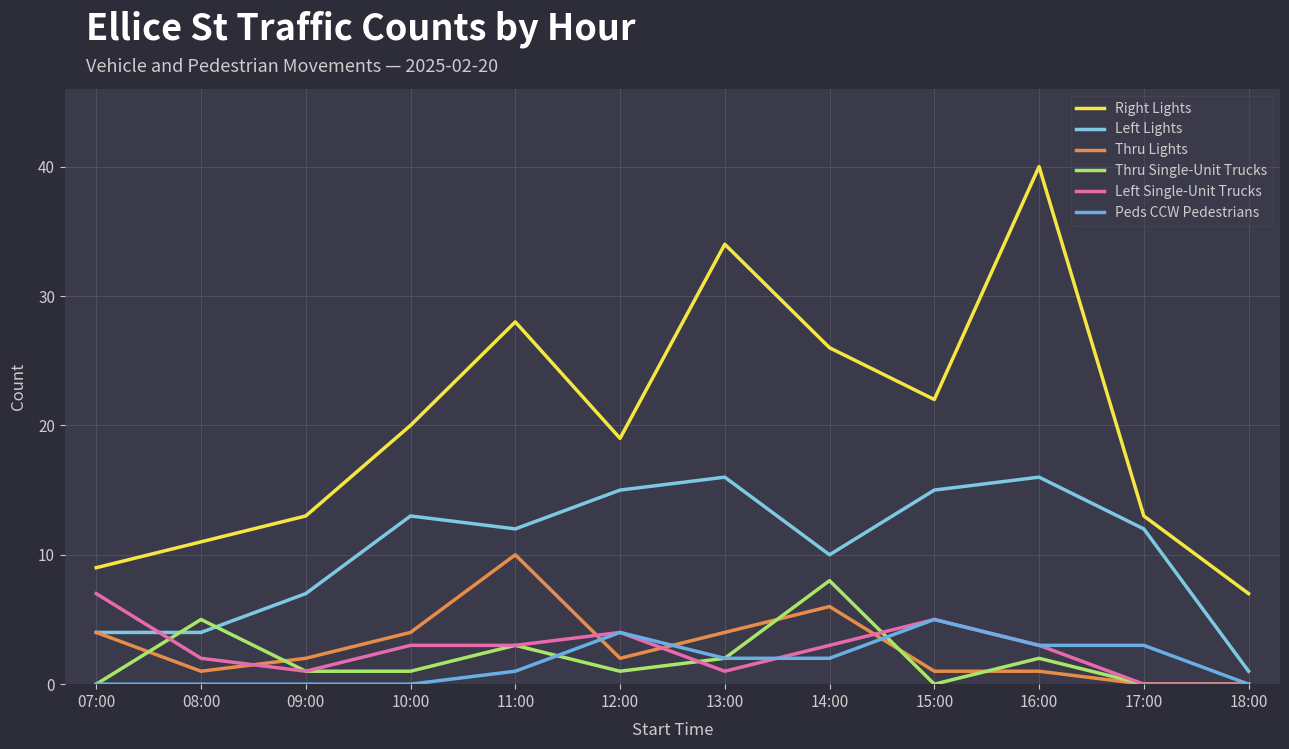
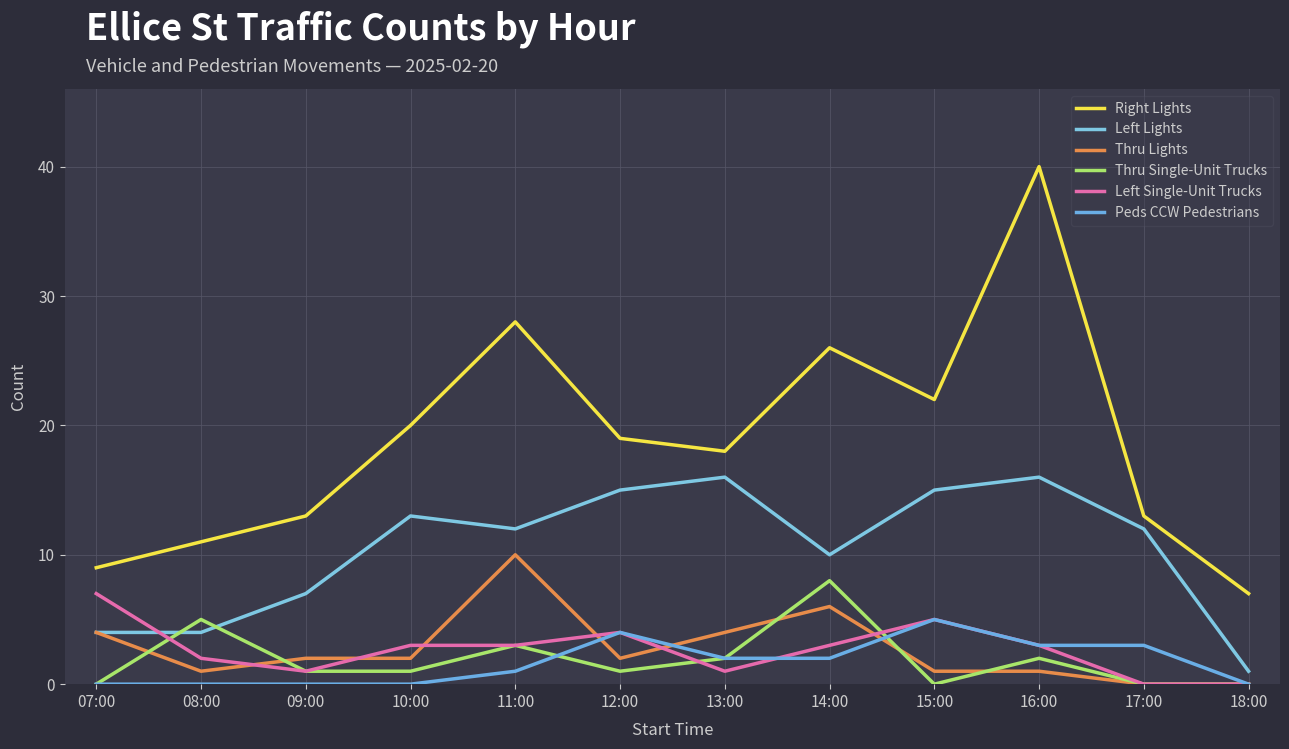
  {
    "Right Lights": {
      "07:00": 9,
      "08:00": 11,
      "09:00": 13,
      "10:00": 20,
      "11:00": 28,
      "12:00": 19,
-     "13:00": 34,
+     "13:00": 18,
      "14:00": 26,
      "15:00": 22,
      "16:00": 40,
      "17:00": 13,
      "18:00": 7
    },
    "Thru Lights": {
      "08:00": 1,
      "09:00": 2,
-     "10:00": 4,
+     "10:00": 2,
      "11:00": 10,
      "12:00": 2,
      "13:00": 4,
      "14:00": 6,
      "15:00": 1,
      "16:00": 1
    },
    "Thru Single-Unit Trucks": {
      "08:00": 5,
      "10:00": 1,
      "12:00": 1,
      "14:00": 8,
      "15:00": 0,
      "16:00": 2
    },
    "Left Single-Unit Trucks": {
      "07:00": 7,
      "08:00": 2,
      "10:00": 3,
      "13:00": 1,
      "14:00": 3
    }
  }
